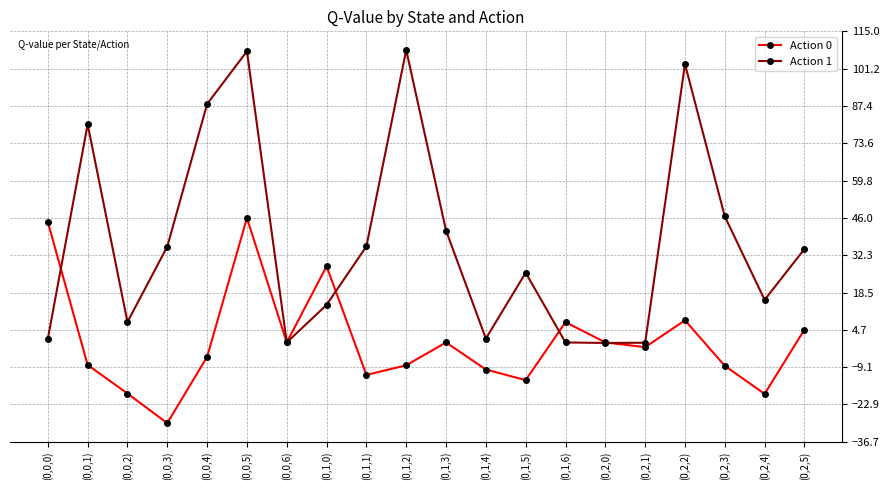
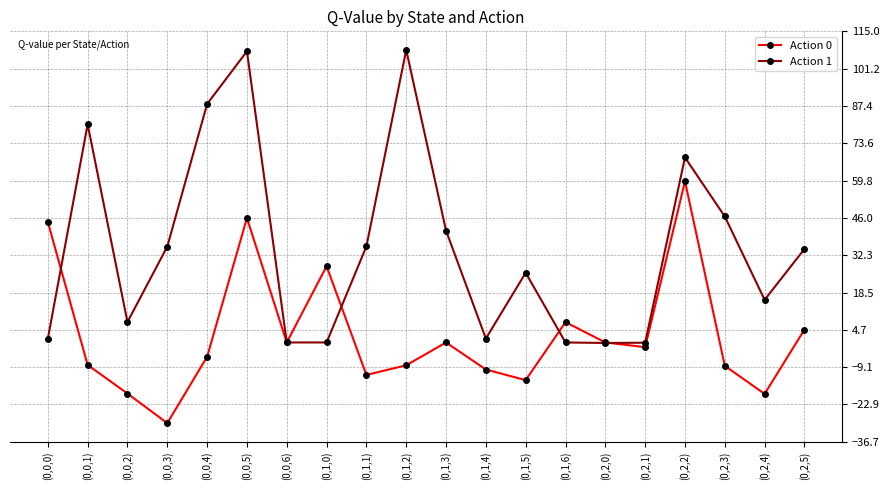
  {
    "Action 0": {
      "(0,0,0)": 45,
      "(0,0,1)": -8,
      "(0,0,2)": -19,
      "(0,0,3)": -30,
      "(0,0,4)": -5,
      "(0,0,5)": 46,
      "(0,1,0)": 28,
      "(0,1,1)": -12,
      "(0,1,2)": -8,
      "(0,1,3)": 0,
      "(0,1,4)": -10,
      "(0,1,5)": -14,
      "(0,1,6)": 8,
      "(0,2,1)": -2,
-     "(0,2,2)": 8,
+     "(0,2,2)": 60,
      "(0,2,3)": -9,
      "(0,2,4)": -19,
      "(0,2,5)": 5
    },
    "Action 1": {
      "(0,0,0)": 1,
      "(0,0,1)": 81,
      "(0,0,2)": 8,
      "(0,0,3)": 35,
      "(0,0,4)": 88,
      "(0,0,5)": 108,
-     "(0,1,0)": 14,
+     "(0,1,0)": 0,
      "(0,1,1)": 36,
      "(0,1,2)": 108,
      "(0,1,3)": 41,
      "(0,1,4)": 1,
      "(0,1,5)": 26,
      "(0,1,6)": 0,
      "(0,2,1)": 0,
-     "(0,2,2)": 103,
+     "(0,2,2)": 68,
      "(0,2,3)": 47,
      "(0,2,4)": 16,
      "(0,2,5)": 35
    }
  }
